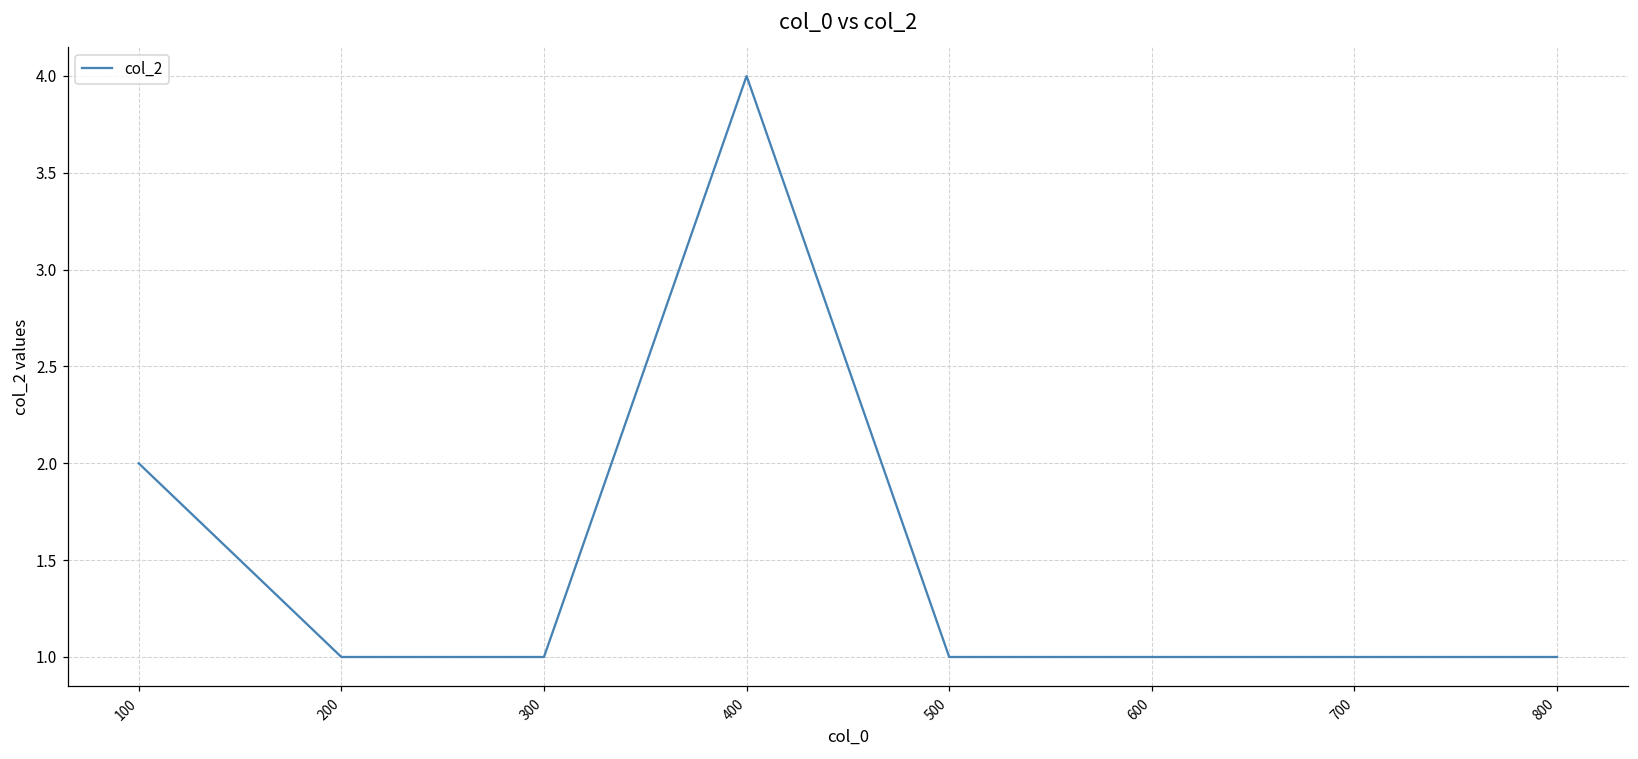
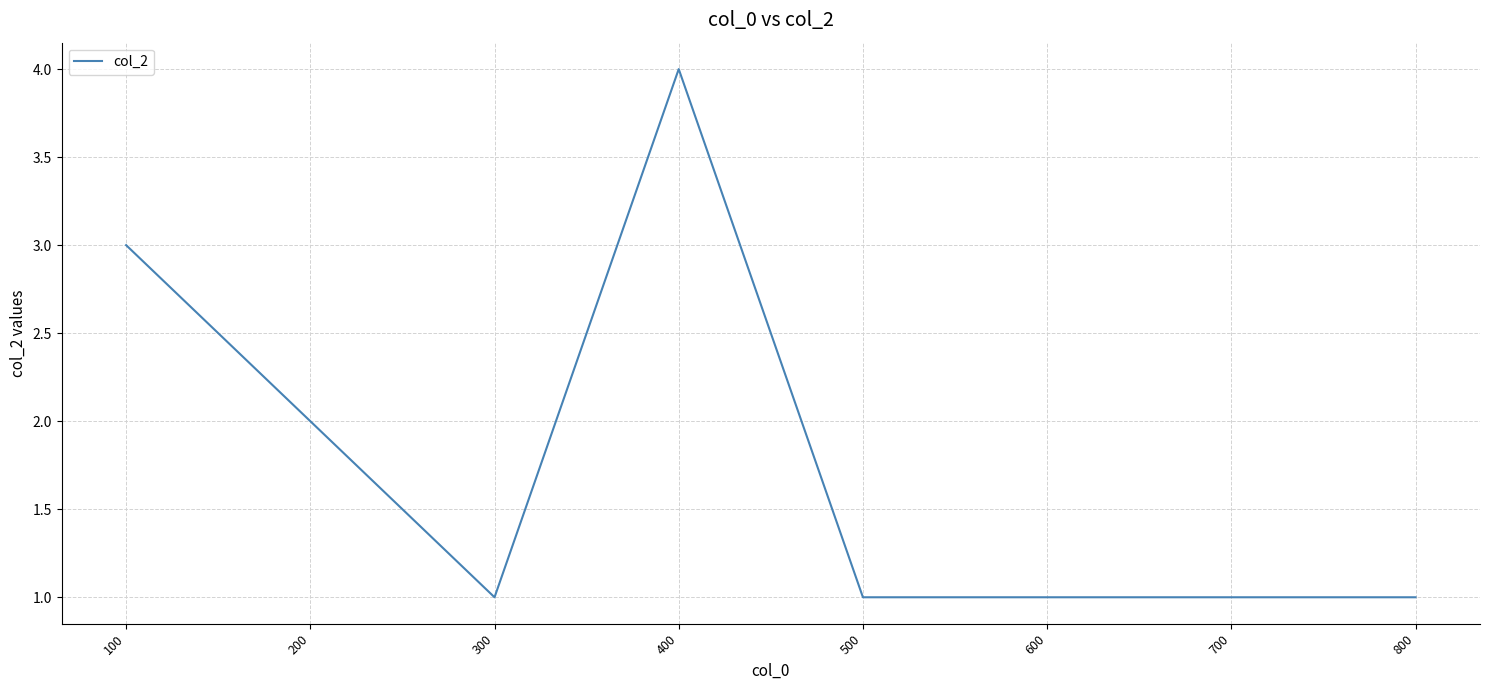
  {
-   "100": 2,
-   "200": 1,
+   "100": 3,
+   "200": 2,
    "300": 1,
    "400": 4,
    "500": 1,
    "600": 1,
    "700": 1,
    "800": 1
  }
